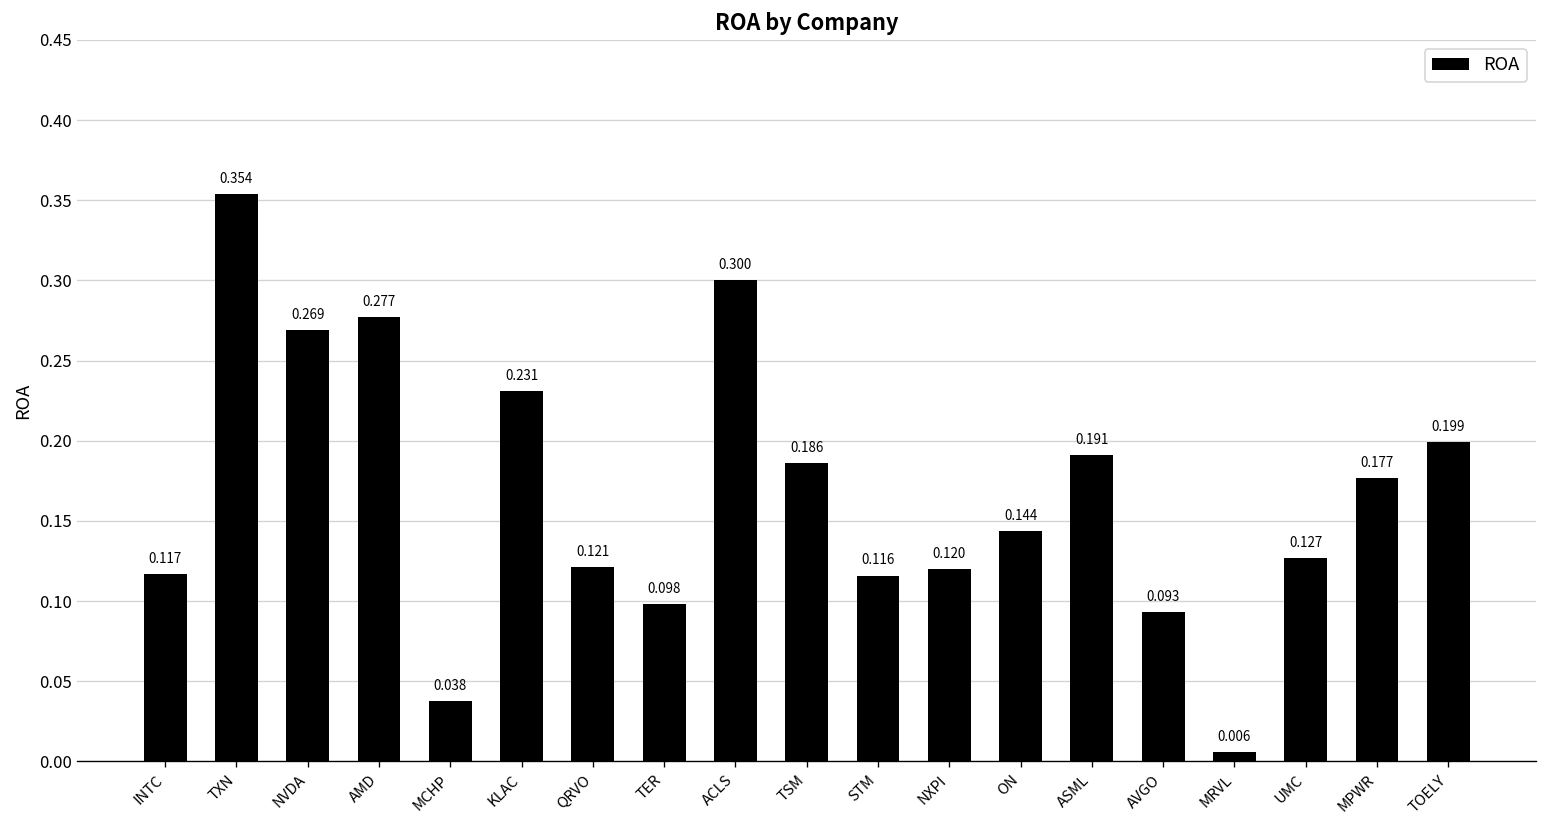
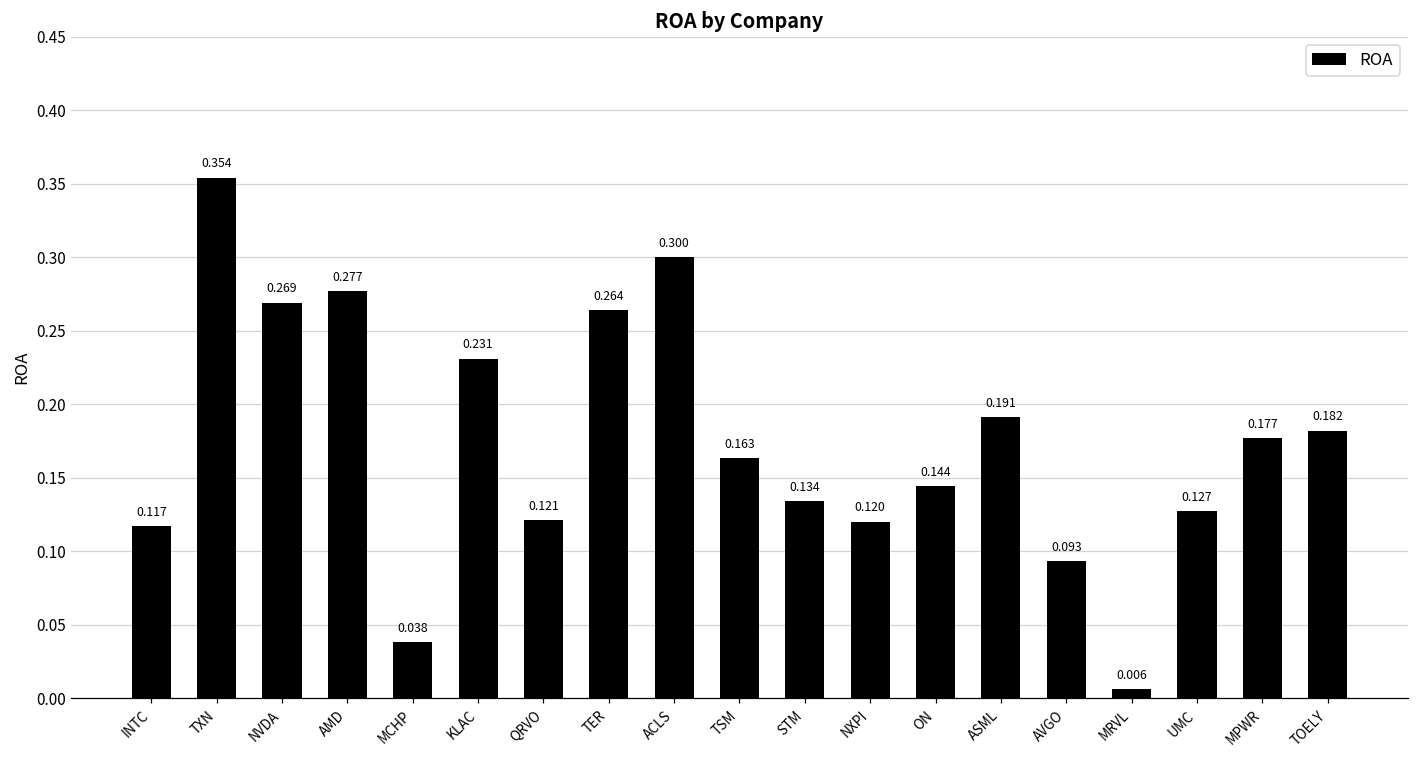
  {
    "INTC": 0.117,
    "TXN": 0.354,
    "NVDA": 0.269,
    "AMD": 0.277,
    "MCHP": 0.038,
    "KLAC": 0.231,
    "QRVO": 0.121,
-   "TER": 0.098,
+   "TER": 0.264,
    "ACLS": 0.300,
-   "TSM": 0.186,
-   "STM": 0.116,
+   "TSM": 0.163,
+   "STM": 0.134,
    "NXPI": 0.120,
    "ON": 0.144,
    "ASML": 0.191,
    "AVGO": 0.093,
    "MRVL": 0.006,
    "UMC": 0.127,
    "MPWR": 0.177,
-   "TOELY": 0.199
+   "TOELY": 0.182
  }
